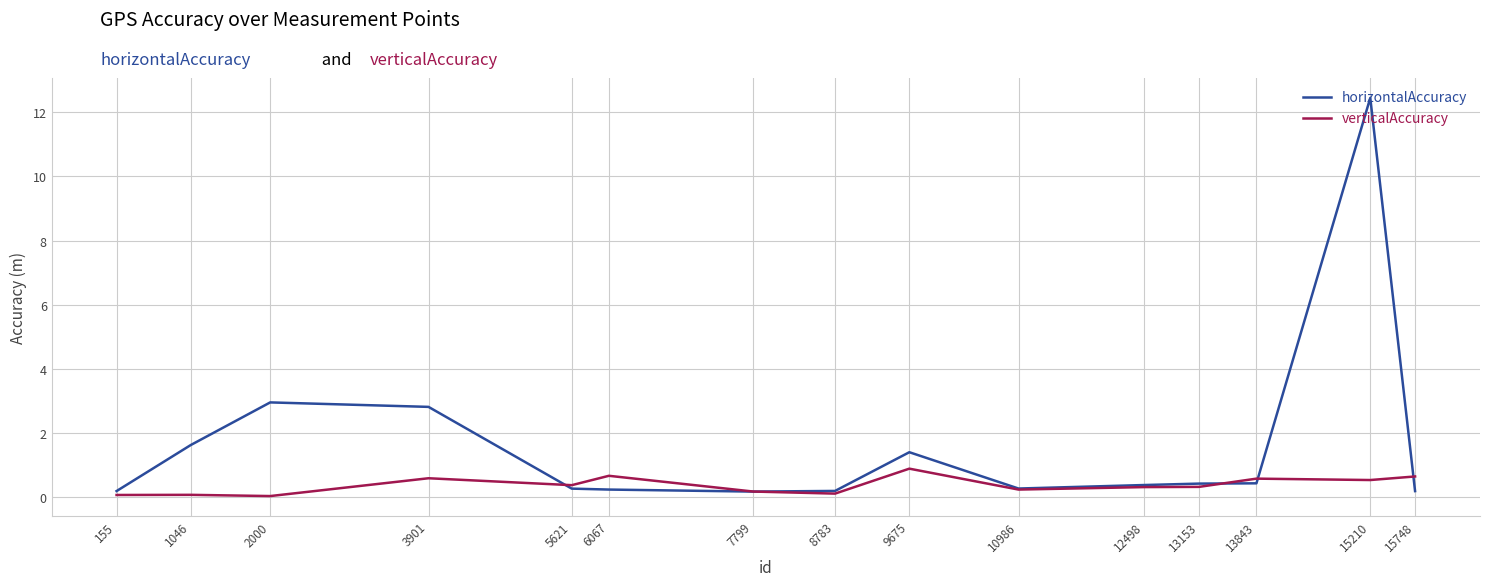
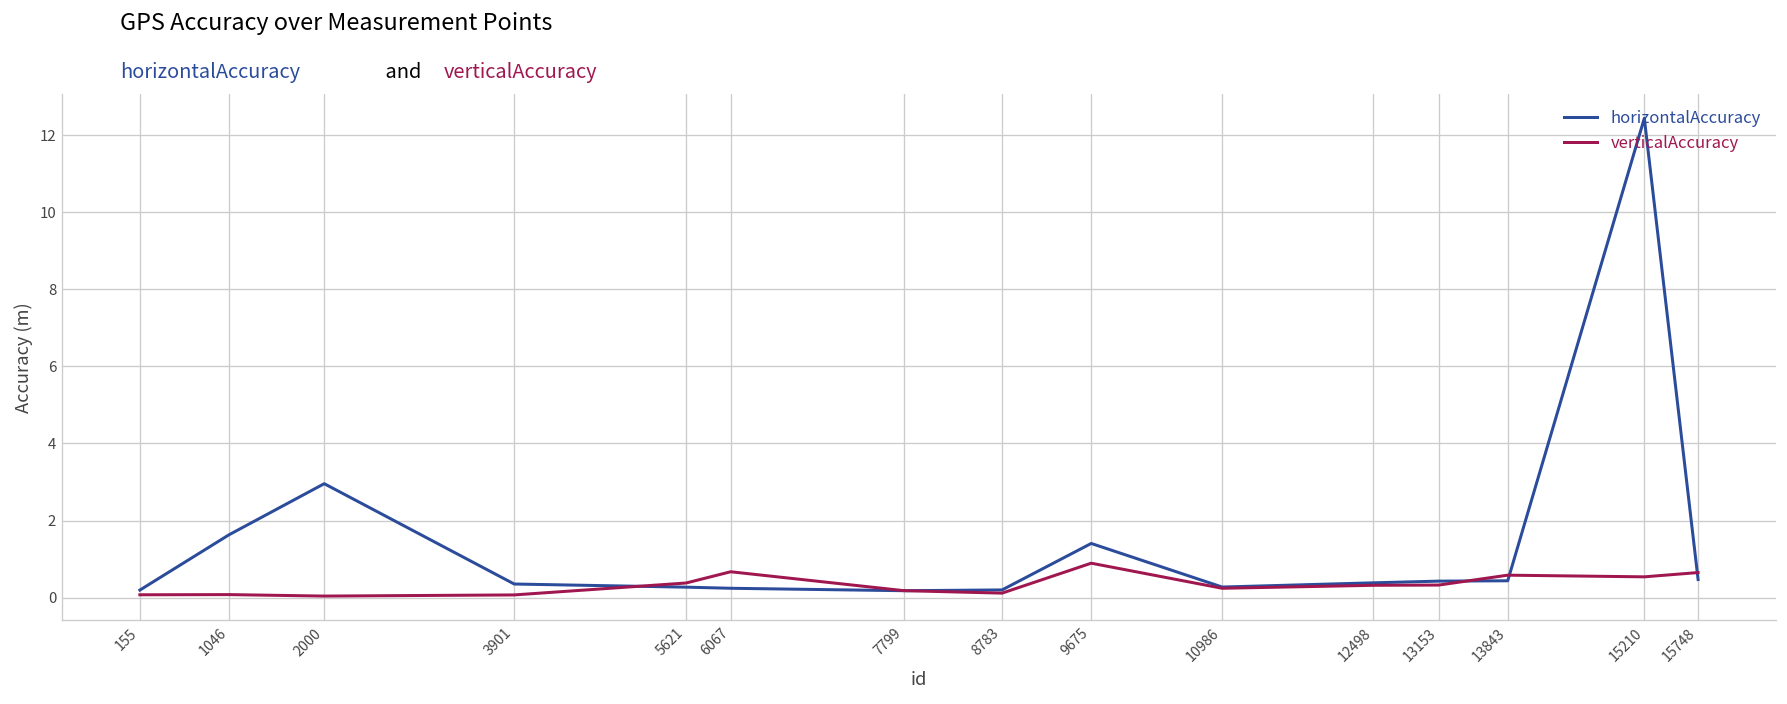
  {
    "horizontalAccuracy": {
      "155": 0.2,
      "1046": 1.6,
      "2000": 3.0,
-     "3901": 2.8,
+     "3901": 0.4,
      "5621": 0.3,
      "6067": 0.2,
      "8783": 0.2,
      "9675": 1.4,
      "13153": 0.4,
      "13843": 0.4,
      "15210": 12.4,
-     "15748": 0.2
+     "15748": 0.5
    },
    "verticalAccuracy": {
      "155": 0.1,
      "1046": 0.1,
      "2000": 0.0,
-     "3901": 0.6,
+     "3901": 0.1,
      "5621": 0.4,
      "6067": 0.7,
      "8783": 0.1,
      "9675": 0.9,
      "13153": 0.3,
      "13843": 0.6,
      "15210": 0.5,
      "15748": 0.6
    }
  }
